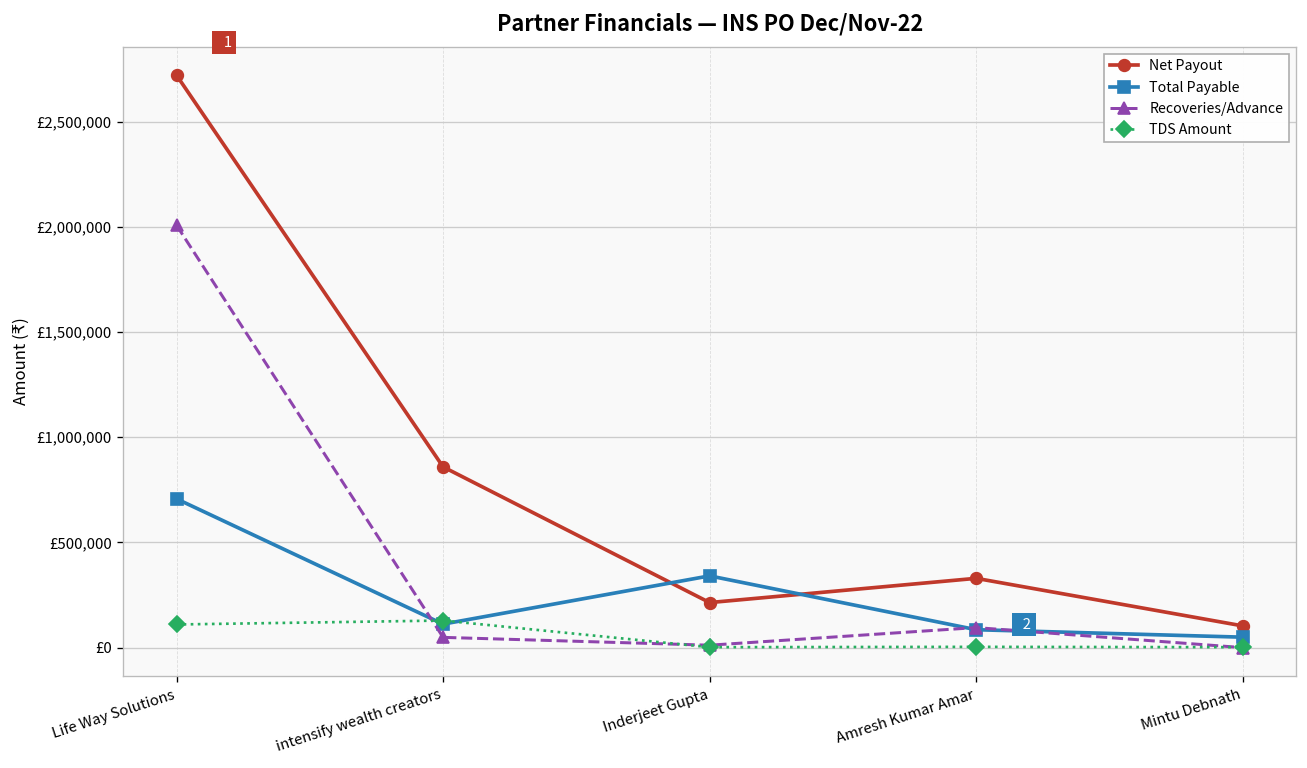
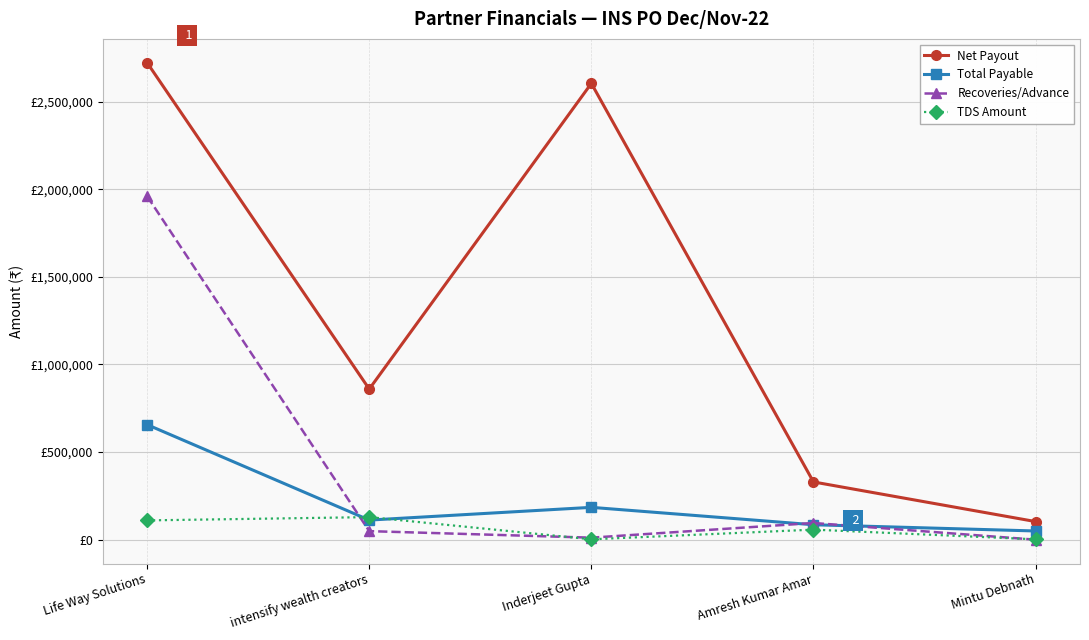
  {
    "Net Payout": {
      "Life Way Solutions": "£2,720,000",
      "intensify wealth creators": "£860,000",
-     "Inderjeet Gupta": "£210,000",
+     "Inderjeet Gupta": "£2,600,000",
      "Amresh Kumar Amar": "£330,000",
      "Mintu Debnath": "£100,000"
    },
    "Total Payable": {
-     "Life Way Solutions": "£710,000",
+     "Life Way Solutions": "£660,000",
      "intensify wealth creators": "£110,000",
-     "Inderjeet Gupta": "£340,000",
+     "Inderjeet Gupta": "£180,000",
      "Mintu Debnath": "£50,000"
    },
    "Recoveries/Advance": {
-     "Life Way Solutions": "£2,010,000",
+     "Life Way Solutions": "£1,960,000",
      "intensify wealth creators": "£50,000"
    },
    "TDS Amount": {
      "Life Way Solutions": "£110,000",
      "intensify wealth creators": "£130,000",
-     "Amresh Kumar Amar": "£0"
+     "Amresh Kumar Amar": "£60,000"
    }
  }
